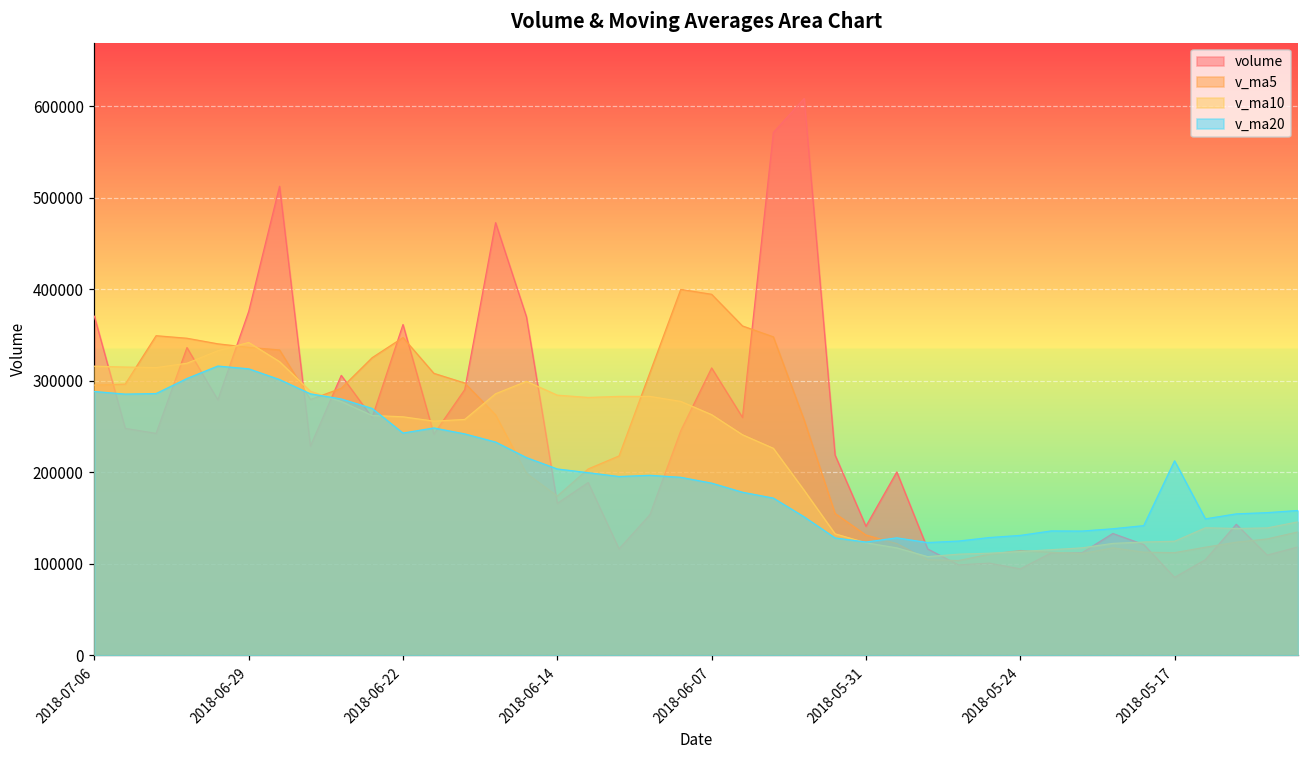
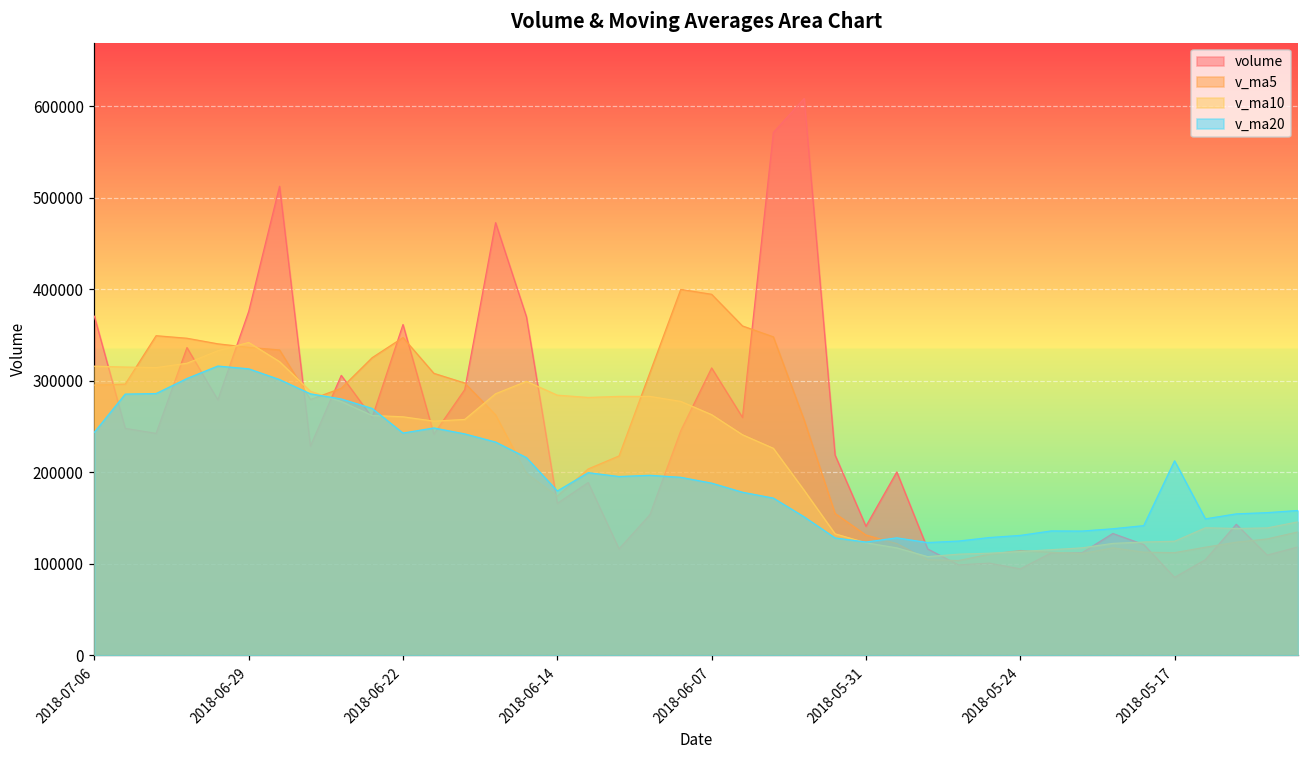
  {
    "v_ma20": {
-     "2018-07-06": 290000,
+     "2018-07-06": 240000,
      "2018-06-29": 310000,
      "2018-06-22": 240000,
-     "2018-06-14": 200000,
+     "2018-06-14": 180000,
      "2018-06-07": 190000,
      "2018-05-24": 130000,
      "2018-05-17": 210000
    }
  }
